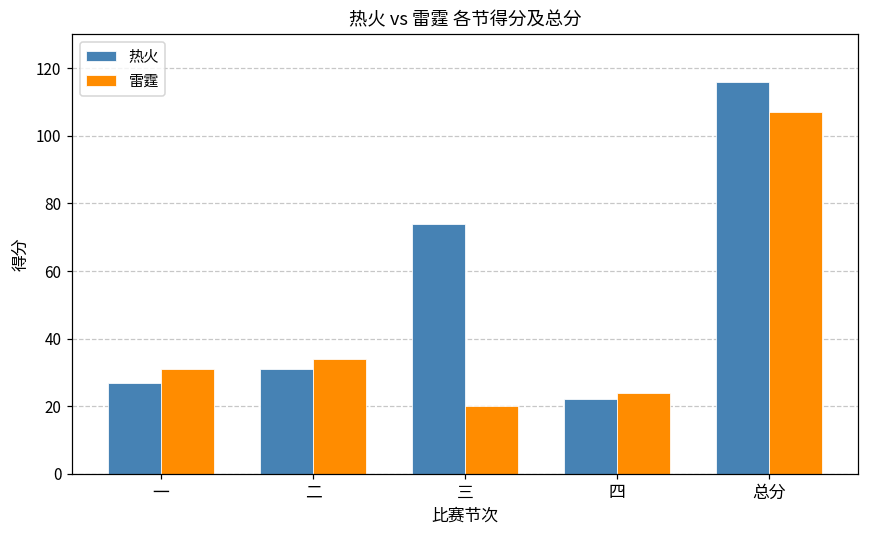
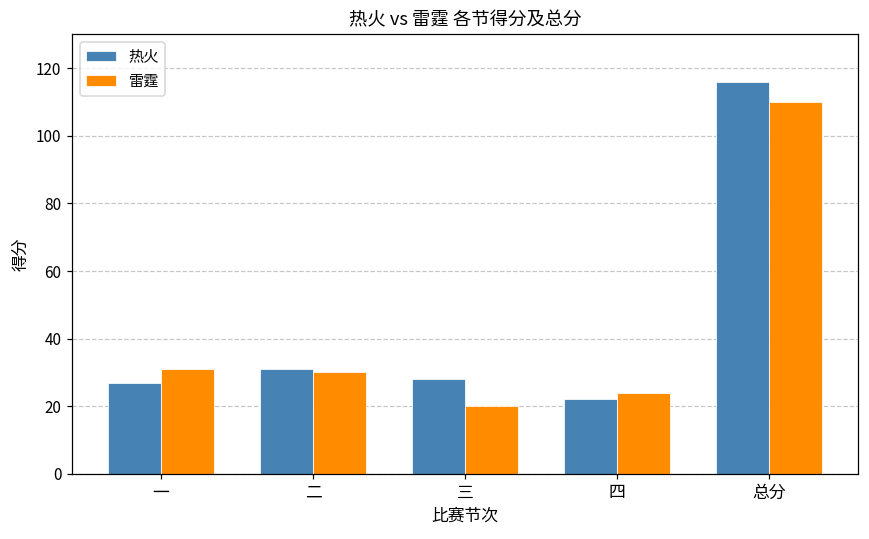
  {
    "热火": {
      "一": 27,
      "二": 31,
-     "三": 74,
+     "三": 28,
      "四": 22,
      "总分": 116
    },
    "雷霆": {
      "一": 31,
-     "二": 34,
+     "二": 30,
      "三": 20,
      "四": 24,
-     "总分": 107
+     "总分": 110
    }
  }
